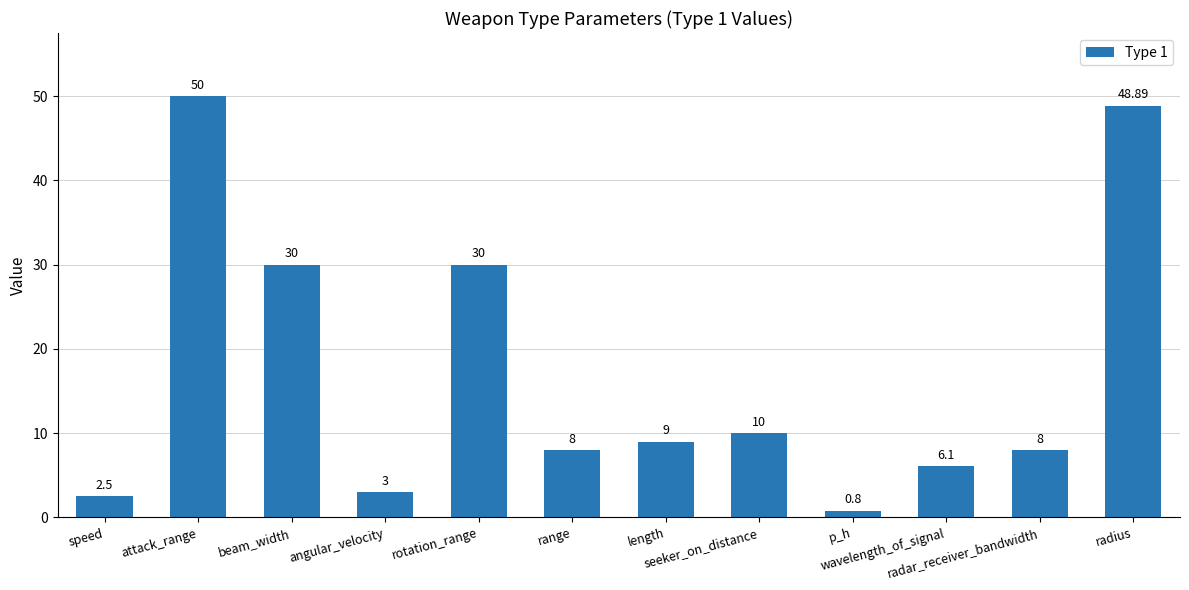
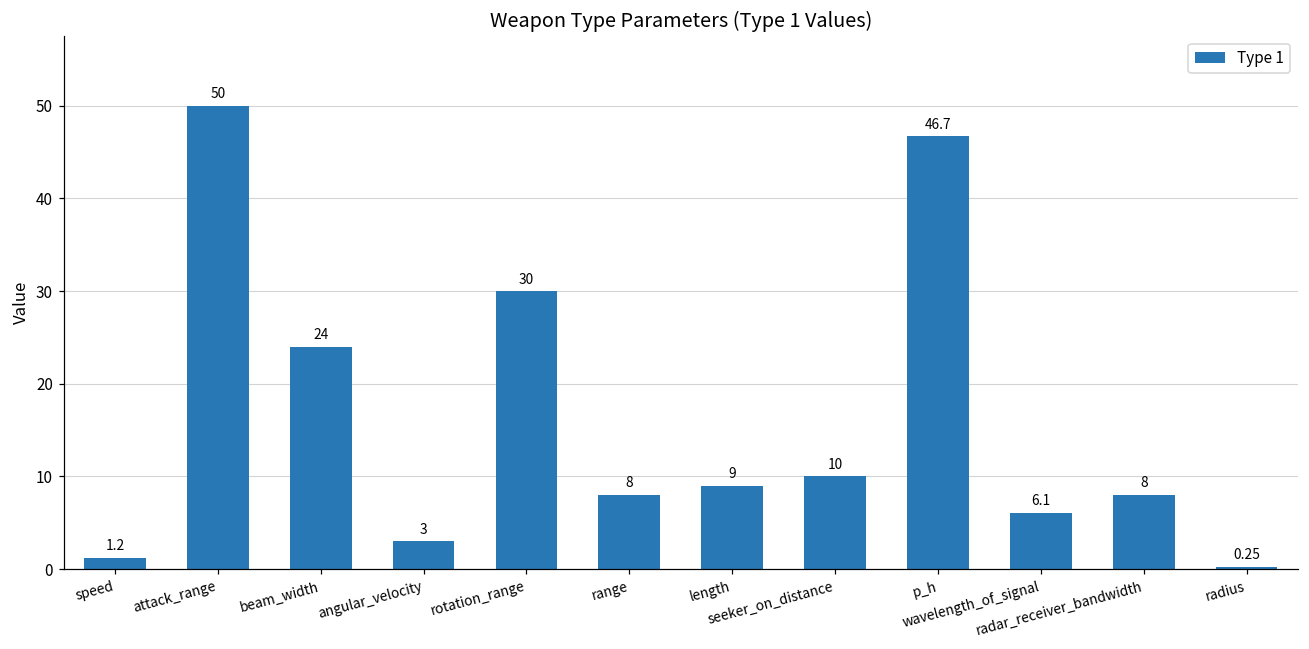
  {
-   "speed": 2.5,
+   "speed": 1.2,
    "attack_range": 50,
-   "beam_width": 30,
+   "beam_width": 24,
    "angular_velocity": 3,
    "rotation_range": 30,
    "range": 8,
    "length": 9,
    "seeker_on_distance": 10,
-   "p_h": 0.8,
+   "p_h": 46.7,
    "wavelength_of_signal": 6.1,
    "radar_receiver_bandwidth": 8,
-   "radius": 48.89
+   "radius": 0.25
  }
